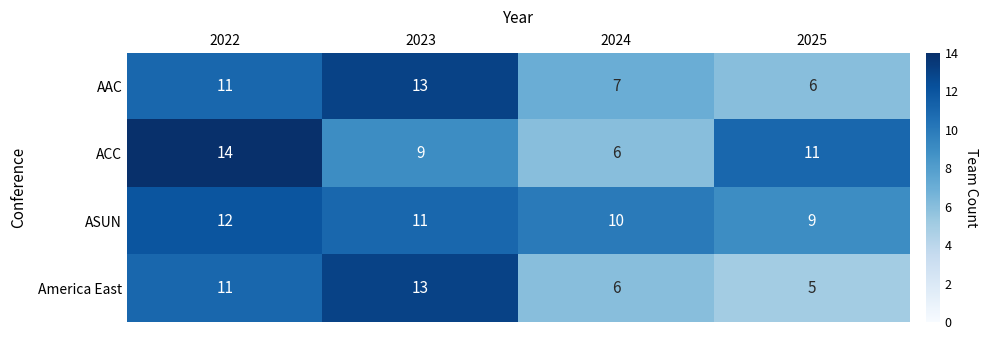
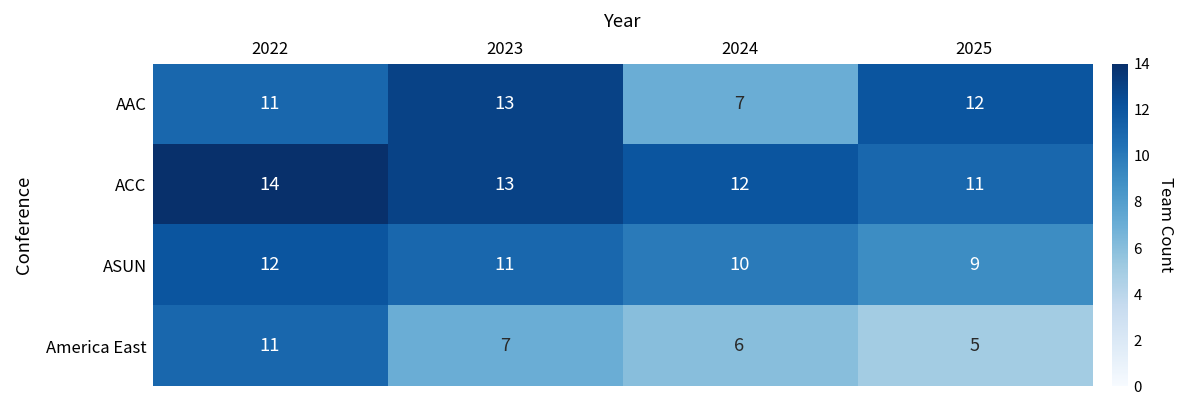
  {
    "AAC": {
      "2022": 11,
      "2023": 13,
      "2024": 7,
-     "2025": 6
+     "2025": 12
    },
    "ACC": {
      "2022": 14,
-     "2023": 9,
-     "2024": 6,
+     "2023": 13,
+     "2024": 12,
      "2025": 11
    },
    "ASUN": {
      "2022": 12,
      "2023": 11,
      "2024": 10,
      "2025": 9
    },
    "America East": {
      "2022": 11,
-     "2023": 13,
+     "2023": 7,
      "2024": 6,
      "2025": 5
    }
  }
